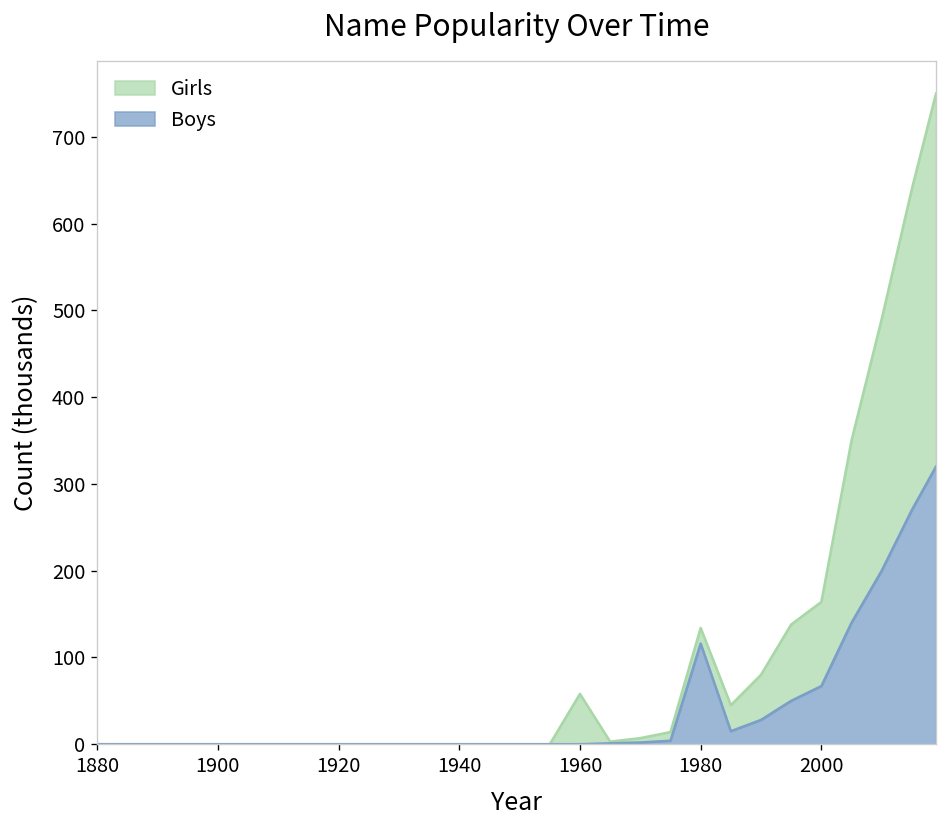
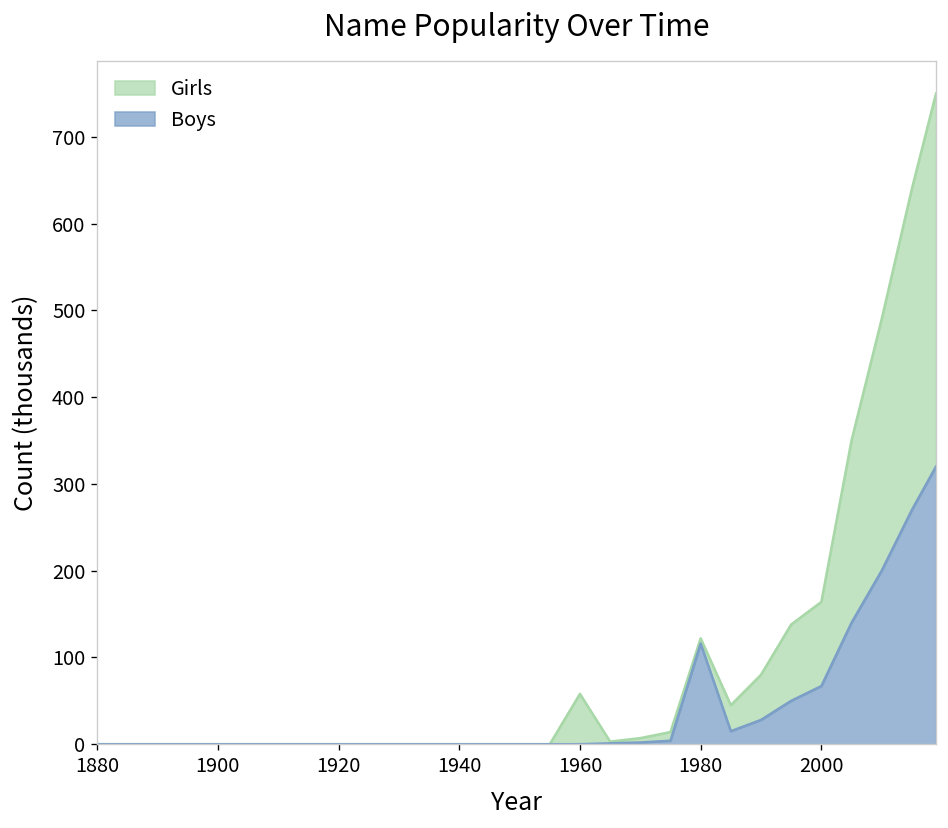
  {
    "Girls": {
      "1960": 60,
-     "1980": 20,
+     "1980": 10,
      "2000": 100
    },
    "Boys": {
      "1960": 0,
      "1980": 120,
      "2000": 70
    }
  }
